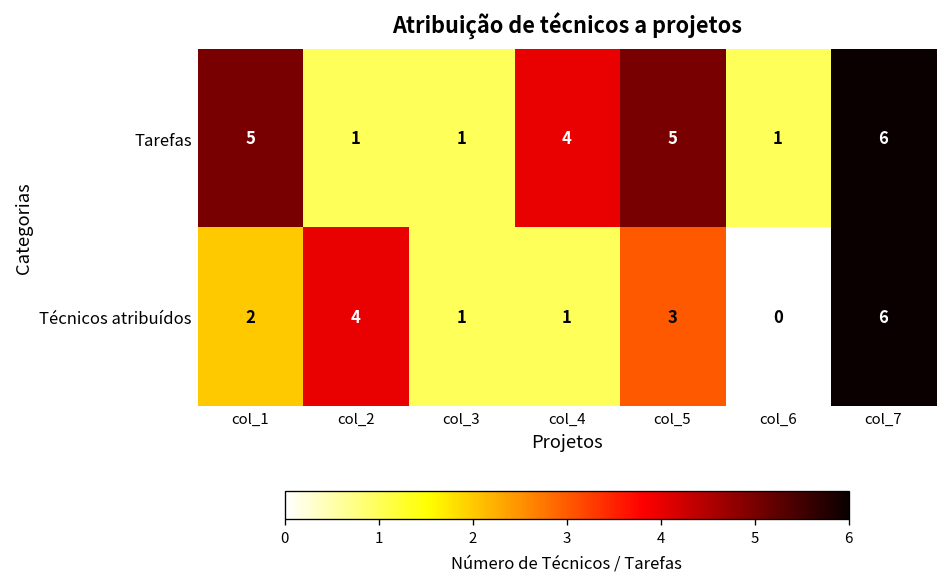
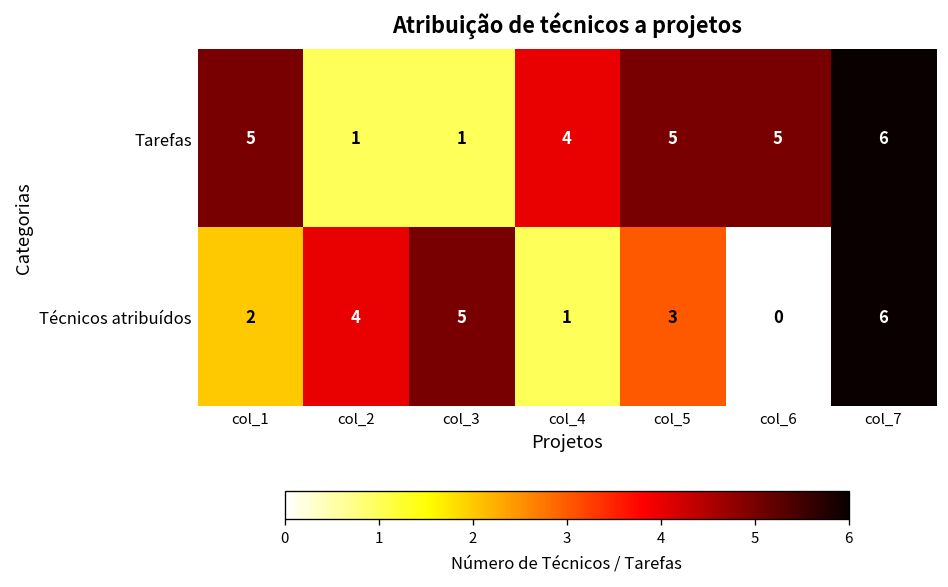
  {
    "Tarefas": {
      "col_1": 5,
      "col_2": 1,
      "col_3": 1,
      "col_4": 4,
      "col_5": 5,
-     "col_6": 1,
+     "col_6": 5,
      "col_7": 6
    },
    "Técnicos atribuídos": {
      "col_1": 2,
      "col_2": 4,
-     "col_3": 1,
+     "col_3": 5,
      "col_4": 1,
      "col_5": 3,
      "col_6": 0,
      "col_7": 6
    }
  }
